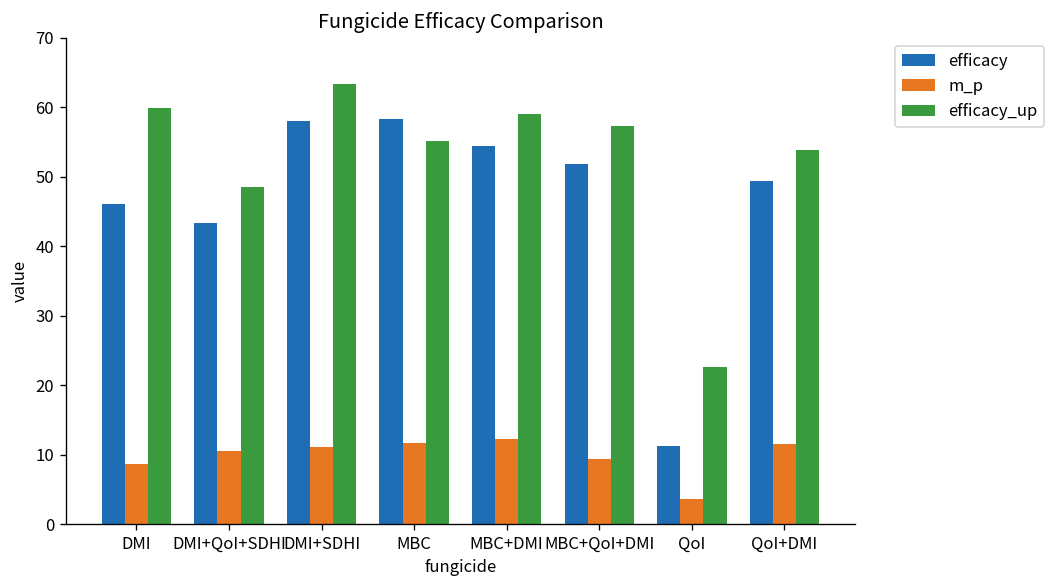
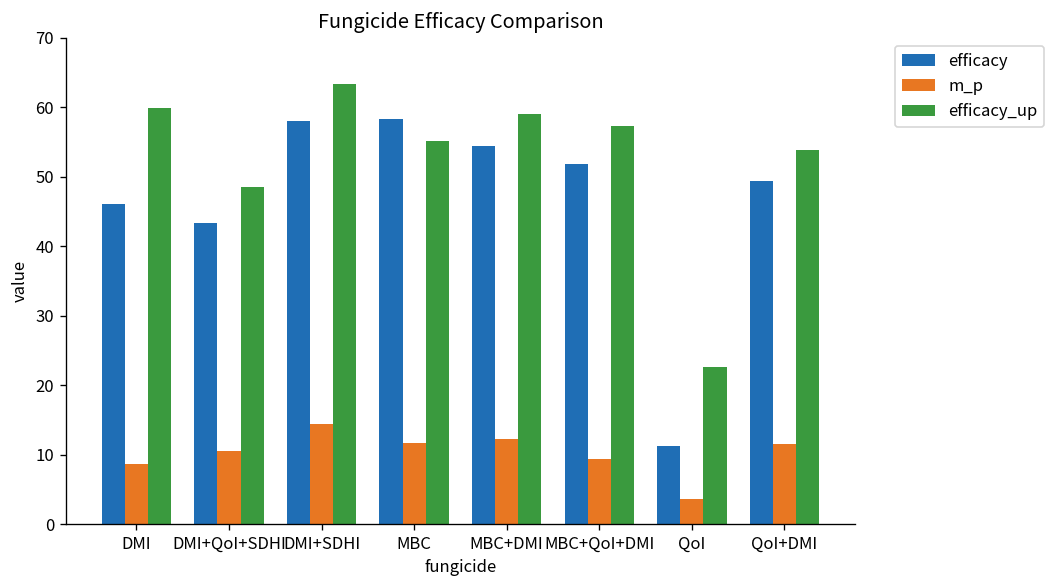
  {
    "efficacy": {
      "DMI": 46,
      "DMI+QoI+SDHI": 43,
      "DMI+SDHI": 58,
      "MBC": 58,
      "MBC+DMI": 54,
      "MBC+QoI+DMI": 52,
      "QoI": 11,
      "QoI+DMI": 49
    },
    "m_p": {
      "DMI": 9,
      "DMI+QoI+SDHI": 10,
-     "DMI+SDHI": 11,
+     "DMI+SDHI": 14,
      "MBC": 12,
      "MBC+DMI": 12,
      "MBC+QoI+DMI": 9,
      "QoI": 4,
      "QoI+DMI": 12
    },
    "efficacy_up": {
      "DMI": 60,
      "DMI+QoI+SDHI": 48,
      "DMI+SDHI": 63,
      "MBC": 55,
      "MBC+DMI": 59,
      "MBC+QoI+DMI": 57,
      "QoI": 23,
      "QoI+DMI": 54
    }
  }
